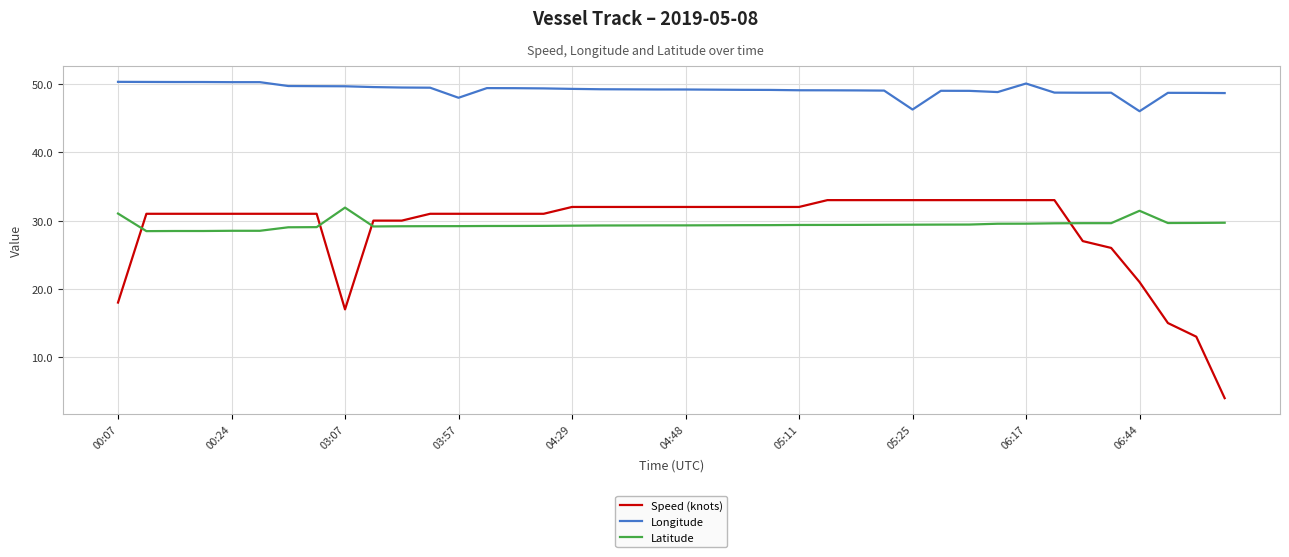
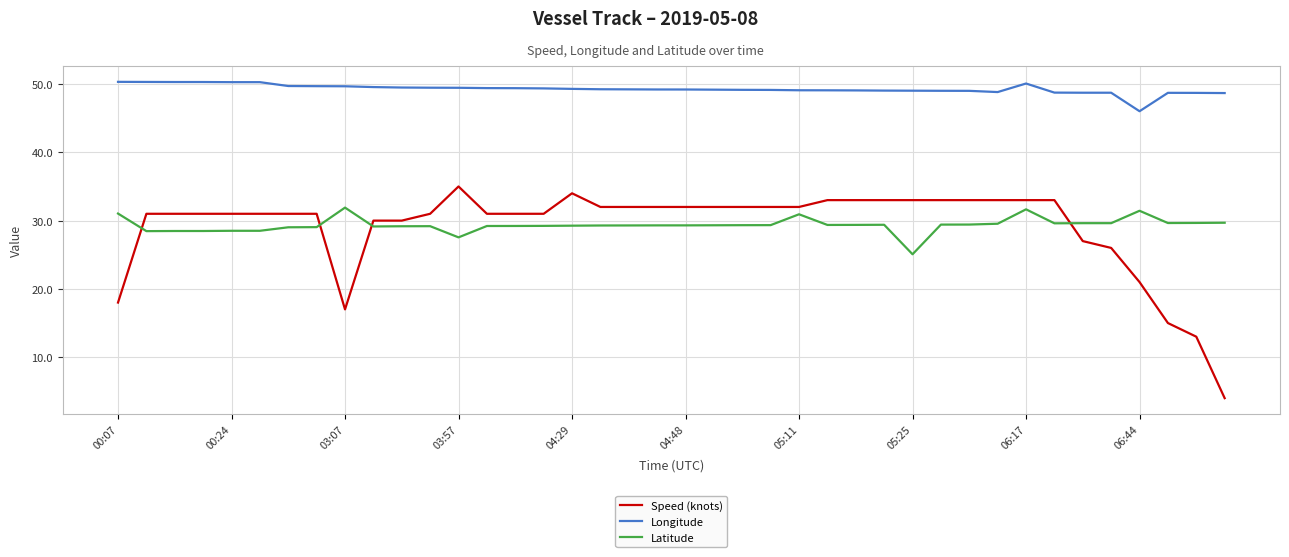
  {
    "Speed (knots)": {
      "00:07": 18,
      "03:07": 17,
-     "03:57": 31,
-     "04:29": 32,
+     "03:57": 35,
+     "04:29": 34,
      "05:11": 32,
      "05:25": 33,
      "06:17": 33,
      "06:44": 21
    },
    "Longitude": {
      "00:07": 50,
      "03:07": 50,
-     "03:57": 48,
+     "03:57": 49,
      "04:29": 49,
      "05:11": 49,
-     "05:25": 46,
+     "05:25": 49,
      "06:17": 50,
      "06:44": 46
    },
    "Latitude": {
      "00:07": 31,
      "03:07": 32,
-     "03:57": 29,
+     "03:57": 28,
      "04:29": 29,
-     "05:11": 29,
-     "05:25": 29,
-     "06:17": 30,
+     "05:11": 31,
+     "05:25": 25,
+     "06:17": 32,
      "06:44": 31
    }
  }
